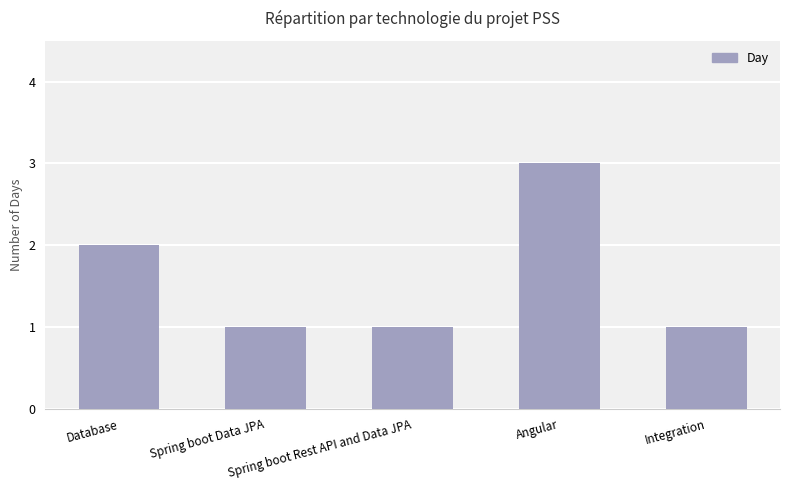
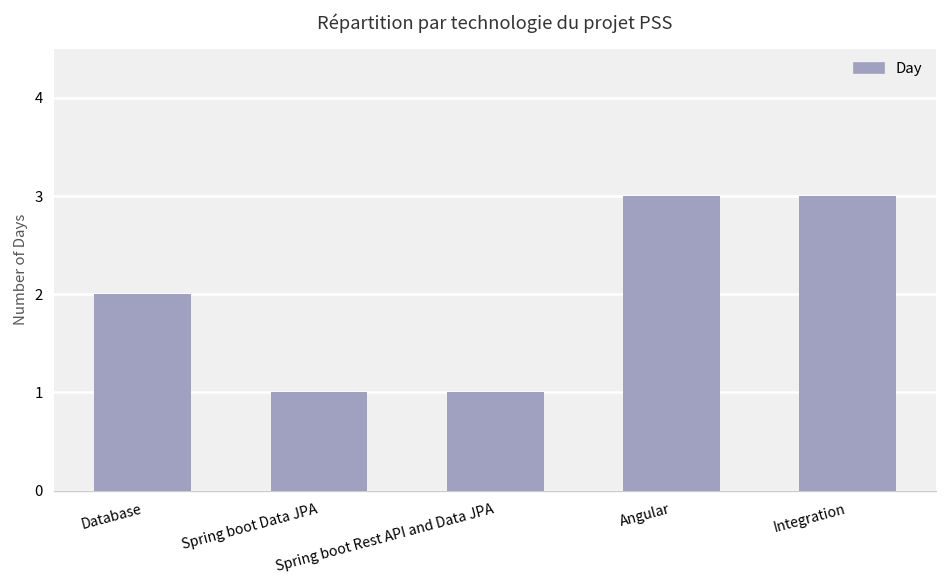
  {
    "Database": 2,
    "Spring boot Data JPA": 1,
    "Spring boot Rest API and Data JPA": 1,
    "Angular": 3,
-   "Integration": 1
+   "Integration": 3
  }
